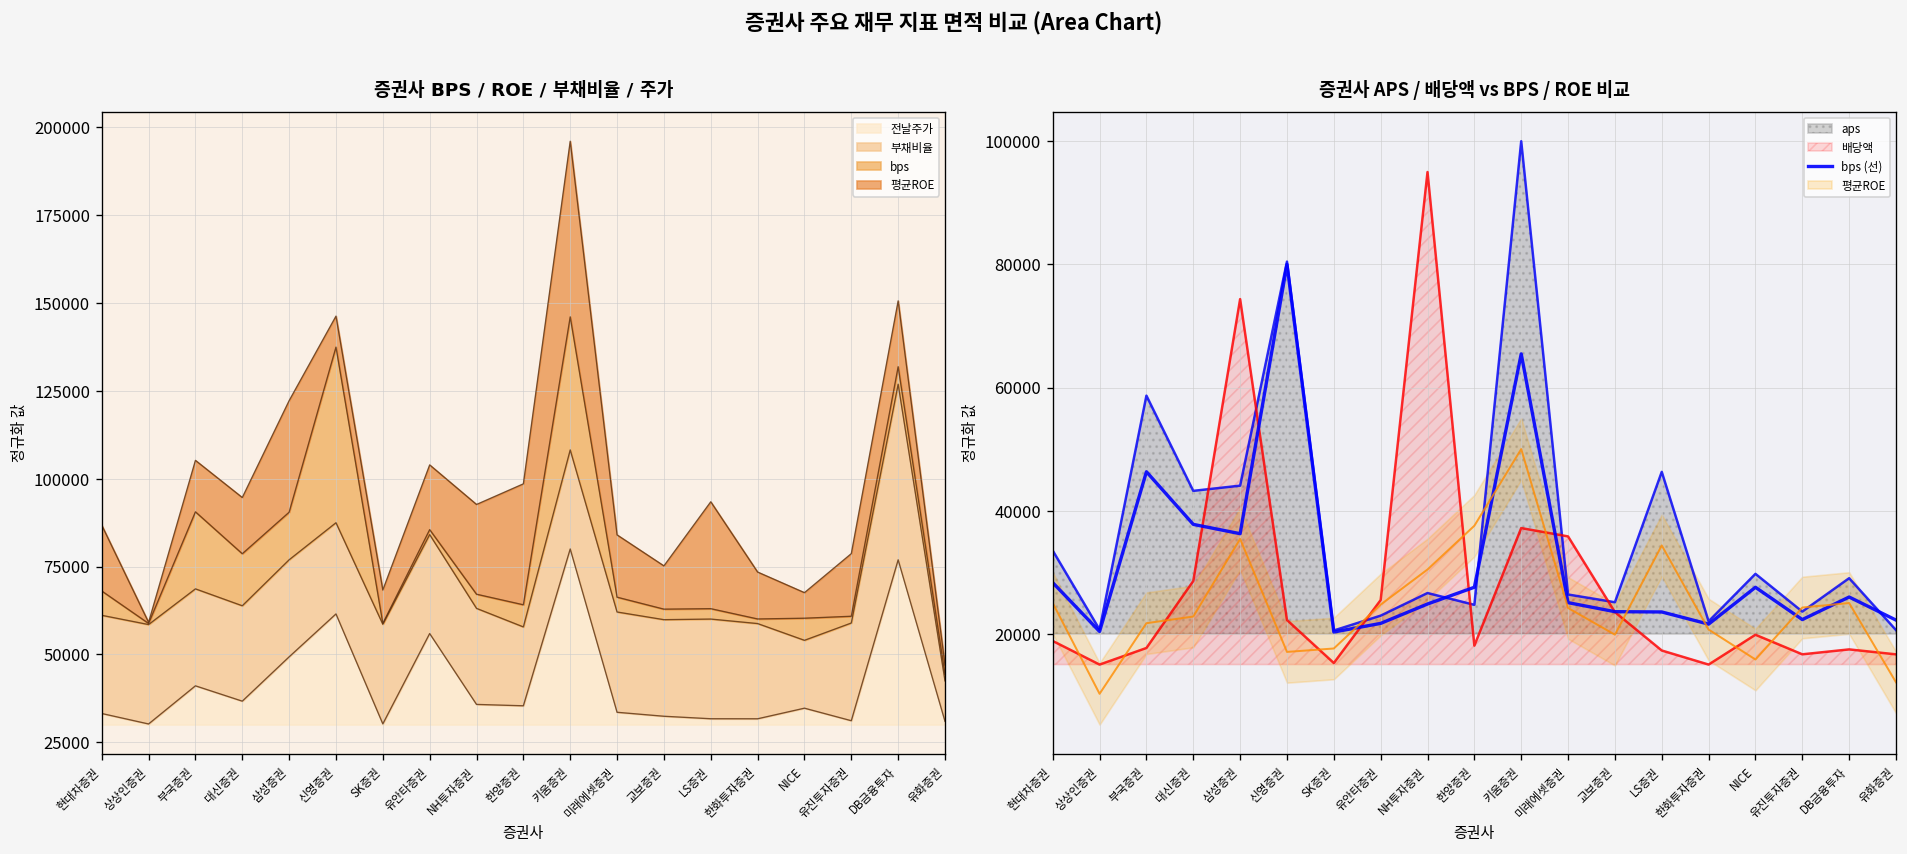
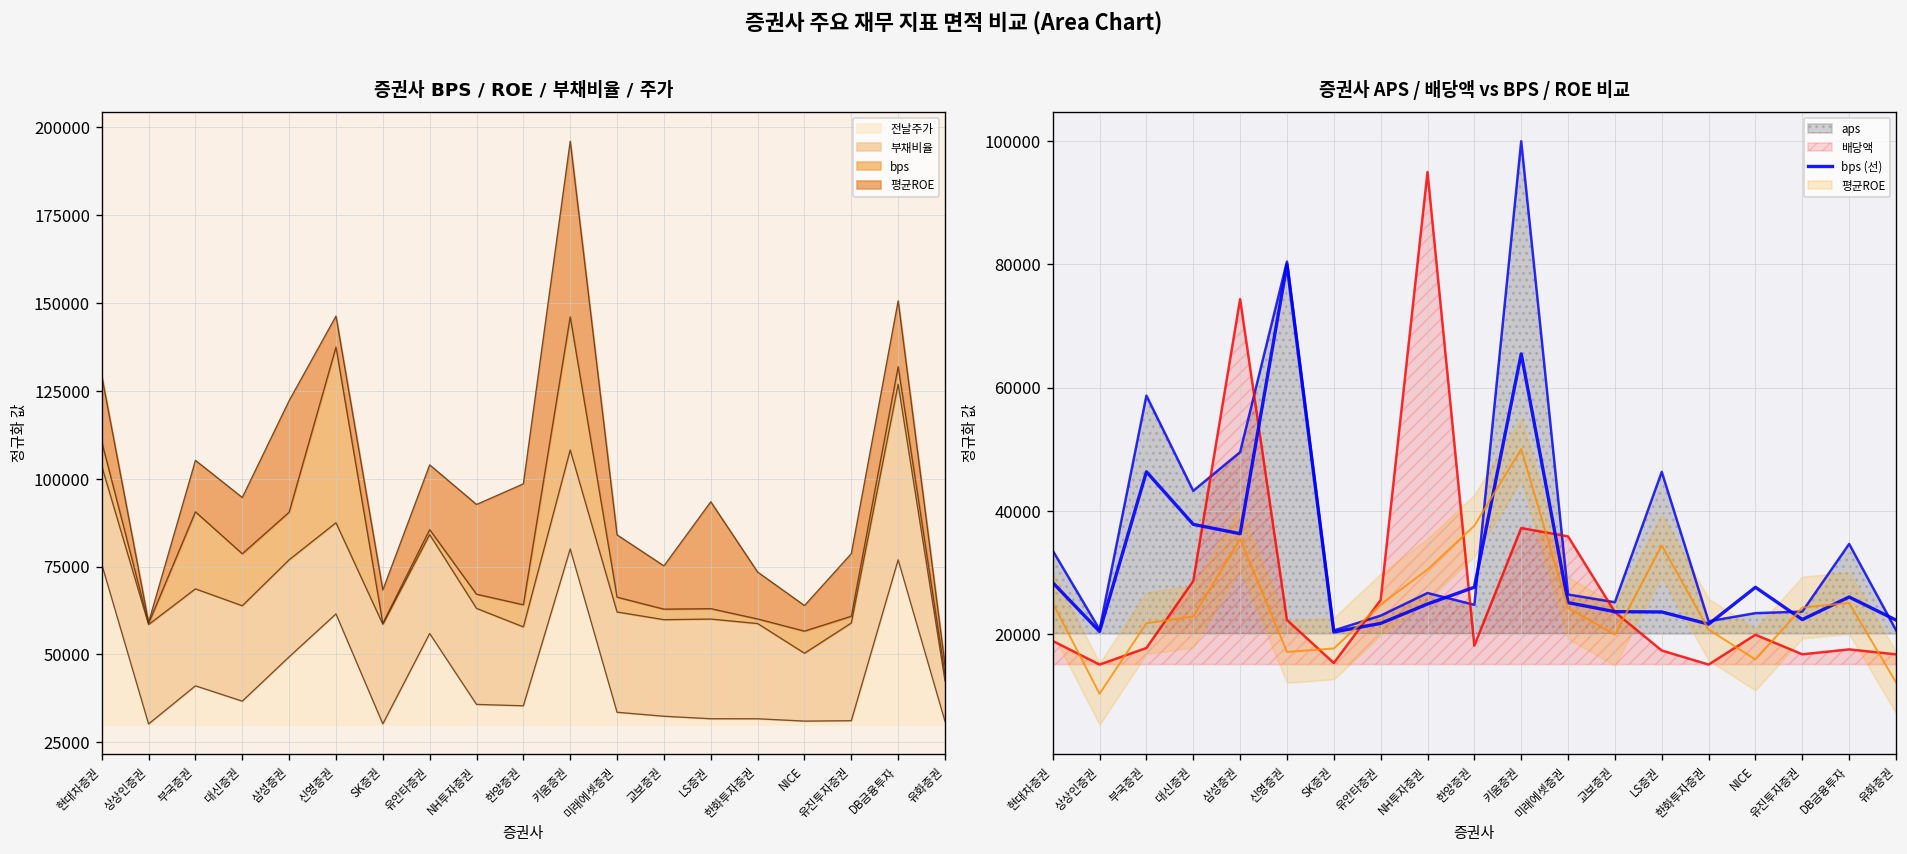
  {
    "증권사 BPS / ROE / 부채비율 / 주가": {
      "전날주가": {
-       "현대차증권": 33000,
+       "현대차증권": 76000,
        "상상인증권": 30000,
        "부국증권": 41000,
        "대신증권": 37000,
        "삼성증권": 49000,
        "신영증권": 62000,
        "SK증권": 30000,
        "유안타증권": 56000,
        "NH투자증권": 36000,
        "한양증권": 35000,
        "키움증권": 80000,
        "미래에셋증권": 34000,
        "교보증권": 32000,
        "LS증권": 32000,
        "한화투자증권": 32000,
-       "NICE": 35000,
+       "NICE": 31000,
        "유진투자증권": 31000,
        "DB금융투자": 77000,
        "유화증권": 31000
      },
      "부채비율": {
        "현대차증권": 28000,
        "부국증권": 69000,
        "대신증권": 64000,
        "삼성증권": 77000,
        "신영증권": 87000,
        "유안타증권": 84000,
        "NH투자증권": 63000,
        "한양증권": 58000,
        "키움증권": 108000,
        "미래에셋증권": 62000,
        "교보증권": 60000,
        "LS증권": 60000,
        "한화투자증권": 59000,
        "NICE": 19000,
        "유진투자증권": 59000,
        "DB금융투자": 127000,
        "유화증권": 42000
      }
    },
    "증권사 APS / 배당액 vs BPS / ROE 비교": {
      "aps": {
        "현대차증권": 34000,
        "부국증권": 59000,
        "대신증권": 43000,
-       "삼성증권": 44000,
+       "삼성증권": 49000,
        "유안타증권": 23000,
        "NH투자증권": 27000,
        "한양증권": 25000,
        "키움증권": 100000,
        "미래에셋증권": 26000,
        "LS증권": 46000,
-       "NICE": 30000,
+       "NICE": 23000,
        "유진투자증권": 24000,
-       "DB금융투자": 29000,
+       "DB금융투자": 35000,
        "유화증권": 21000
      },
      "bps (선)": {
        "현대차증권": 28000,
        "부국증권": 46000,
        "대신증권": 38000,
        "삼성증권": 36000,
        "유안타증권": 22000,
        "NH투자증권": 25000,
        "한양증권": 28000,
        "키움증권": 65000,
        "미래에셋증권": 25000,
        "LS증권": 24000,
        "NICE": 28000,
        "유진투자증권": 22000,
        "DB금융투자": 26000,
        "유화증권": 22000
      }
    }
  }
